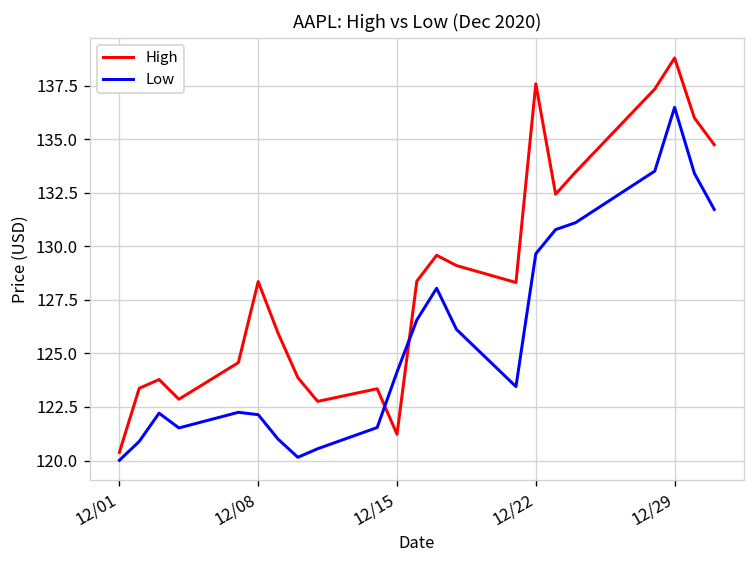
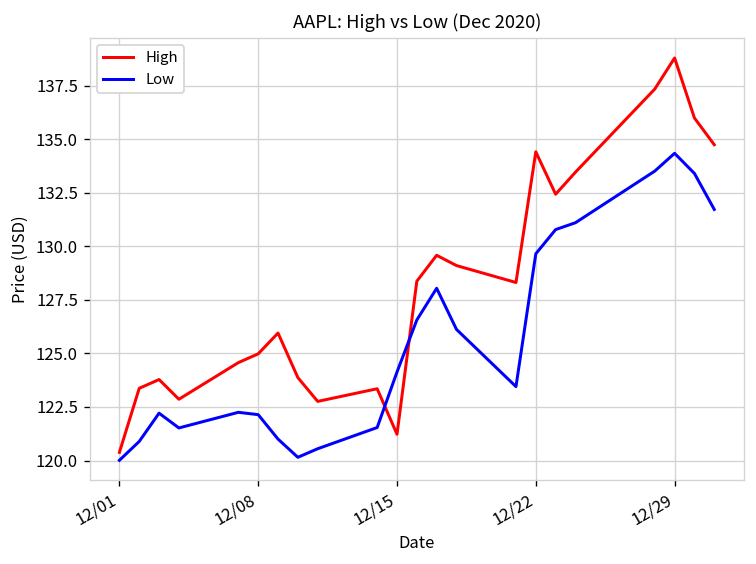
  {
    "High": {
      "12/01": 120.4,
-     "12/08": 128.4,
+     "12/08": 125.0,
      "12/15": 121.2,
-     "12/22": 137.6,
+     "12/22": 134.4,
      "12/29": 138.8
    },
    "Low": {
      "12/01": 120.0,
      "12/08": 122.1,
      "12/15": 124.1,
      "12/22": 129.6,
-     "12/29": 136.5
+     "12/29": 134.3
    }
  }
